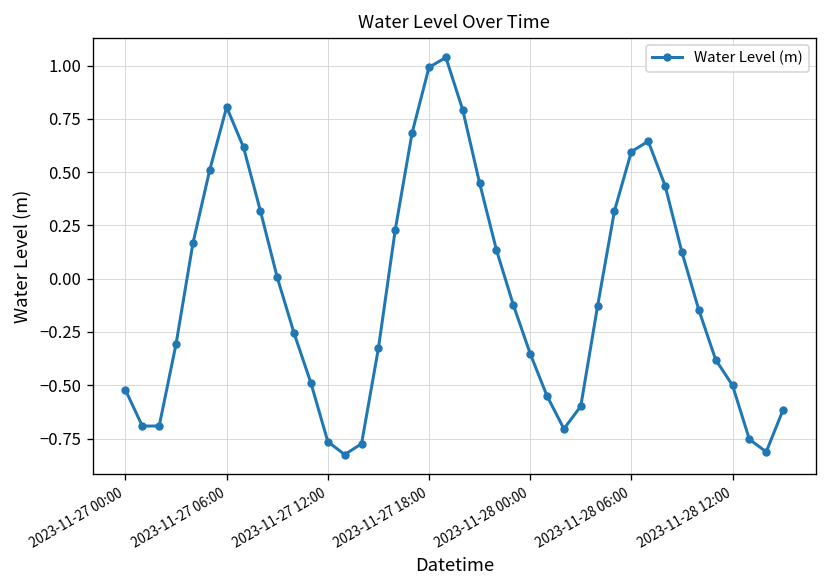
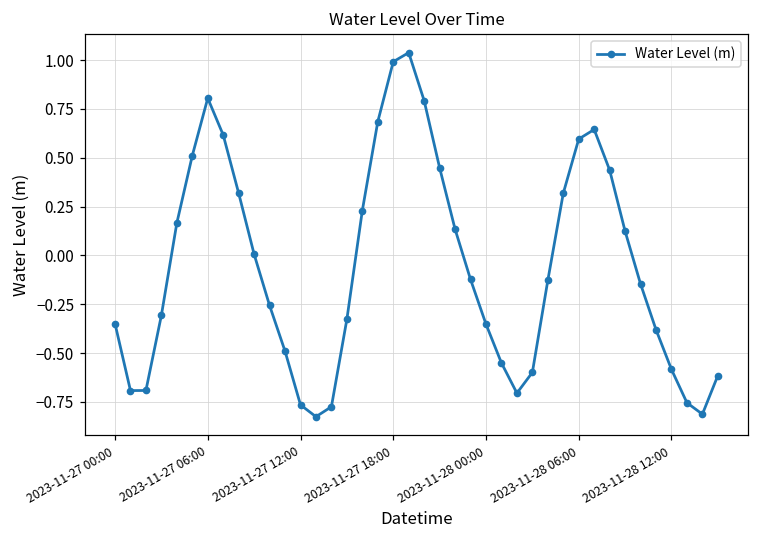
  {
-   "2023-11-27 00:00": -0.52,
+   "2023-11-27 00:00": -0.35,
    "2023-11-27 06:00": 0.80,
    "2023-11-27 12:00": -0.76,
    "2023-11-27 18:00": 0.99,
    "2023-11-28 00:00": -0.35,
    "2023-11-28 06:00": 0.60,
-   "2023-11-28 12:00": -0.50
+   "2023-11-28 12:00": -0.58
  }
